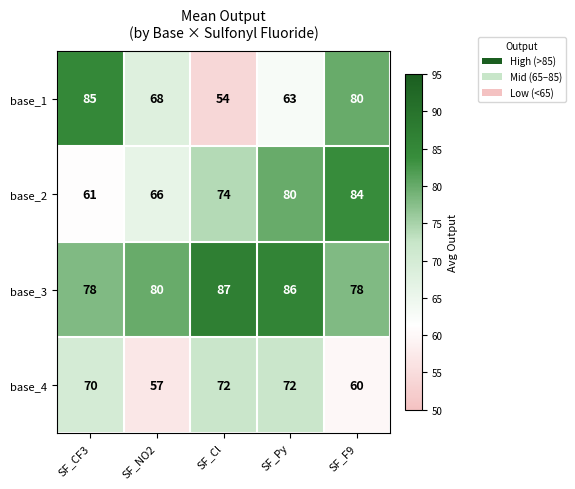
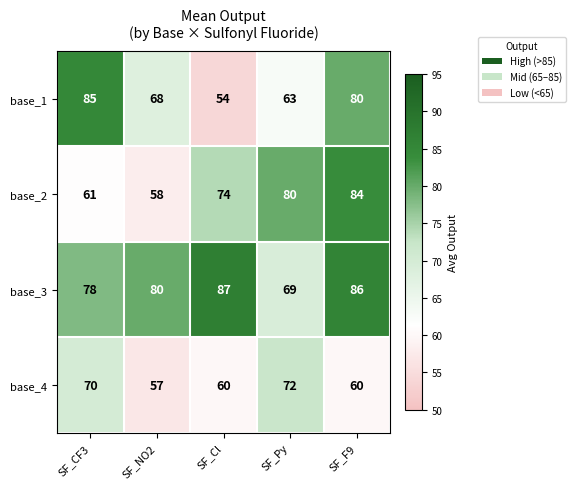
  {
    "base_1": {
      "SF_CF3": 85,
      "SF_NO2": 68,
      "SF_Cl": 54,
      "SF_Py": 63,
      "SF_F9": 80
    },
    "base_2": {
      "SF_CF3": 61,
-     "SF_NO2": 66,
+     "SF_NO2": 58,
      "SF_Cl": 74,
      "SF_Py": 80,
      "SF_F9": 84
    },
    "base_3": {
      "SF_CF3": 78,
      "SF_NO2": 80,
      "SF_Cl": 87,
-     "SF_Py": 86,
-     "SF_F9": 78
+     "SF_Py": 69,
+     "SF_F9": 86
    },
    "base_4": {
      "SF_CF3": 70,
      "SF_NO2": 57,
-     "SF_Cl": 72,
+     "SF_Cl": 60,
      "SF_Py": 72,
      "SF_F9": 60
    }
  }
